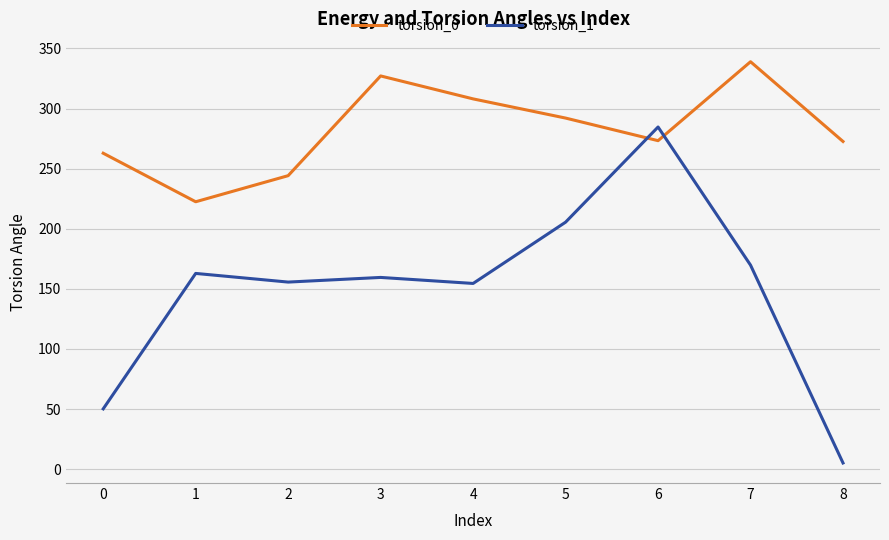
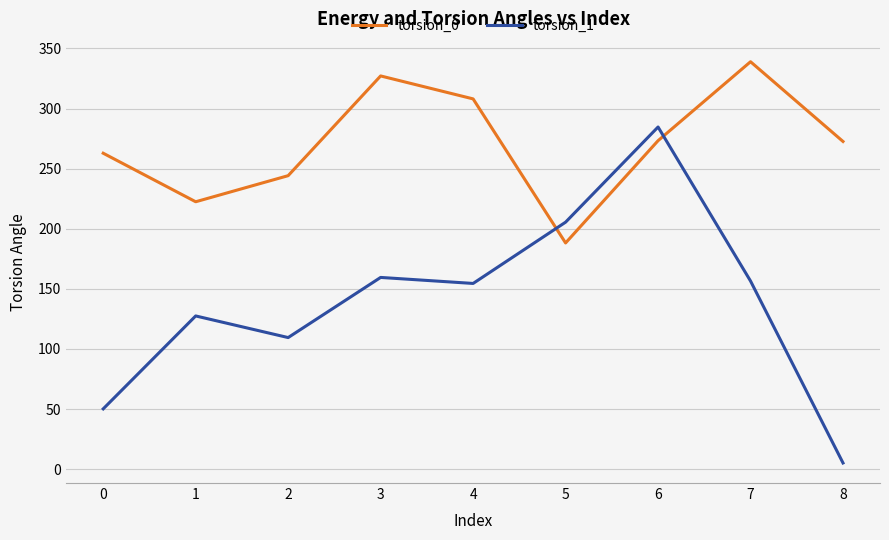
  {
    "torsion_0": {
      "0": 263,
      "1": 222,
      "2": 244,
      "3": 327,
      "4": 308,
-     "5": 292,
+     "5": 188,
      "6": 273,
      "7": 339,
      "8": 273
    },
    "torsion_1": {
      "0": 50,
-     "1": 163,
-     "2": 156,
+     "1": 127,
+     "2": 109,
      "3": 160,
      "4": 155,
      "5": 205,
      "6": 285,
-     "7": 170,
+     "7": 157,
      "8": 5
    }
  }
